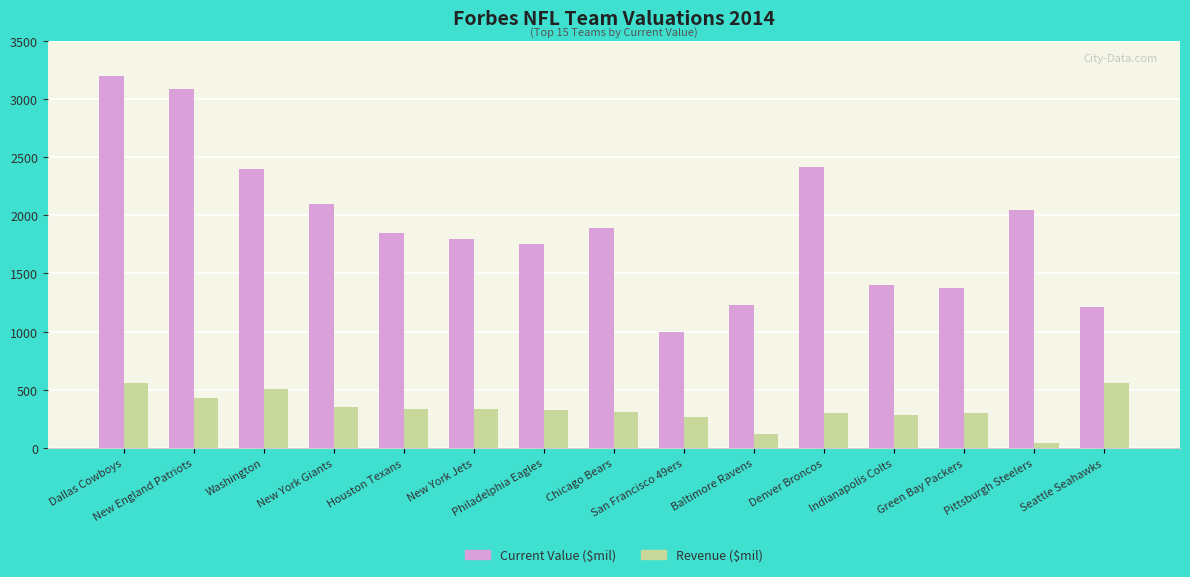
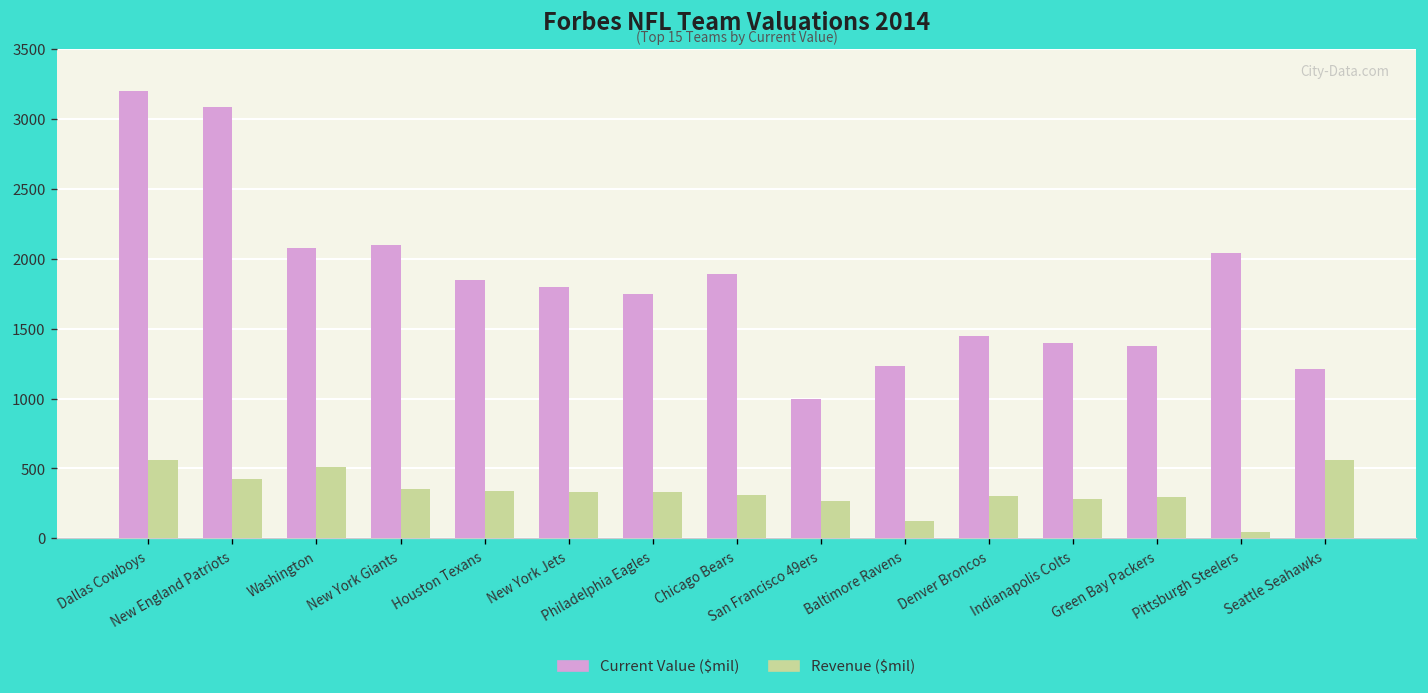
  {
    "Current Value ($mil)": {
      "Dallas Cowboys": 3200,
      "New England Patriots": 3090,
-     "Washington": 2400,
+     "Washington": 2080,
      "New York Giants": 2100,
      "Houston Texans": 1850,
      "New York Jets": 1800,
      "Philadelphia Eagles": 1750,
      "Chicago Bears": 1890,
      "San Francisco 49ers": 990,
      "Baltimore Ravens": 1230,
-     "Denver Broncos": 2410,
+     "Denver Broncos": 1450,
      "Indianapolis Colts": 1400,
      "Green Bay Packers": 1380,
      "Pittsburgh Steelers": 2050,
      "Seattle Seahawks": 1210
    },
    "Revenue ($mil)": {
      "Dallas Cowboys": 560,
      "New England Patriots": 430,
      "Washington": 510,
      "New York Giants": 350,
      "Houston Texans": 340,
      "New York Jets": 330,
      "Philadelphia Eagles": 330,
      "Chicago Bears": 310,
      "San Francisco 49ers": 270,
      "Baltimore Ravens": 130,
      "Denver Broncos": 300,
      "Indianapolis Colts": 290,
      "Green Bay Packers": 300,
      "Pittsburgh Steelers": 50,
      "Seattle Seahawks": 560
    }
  }
